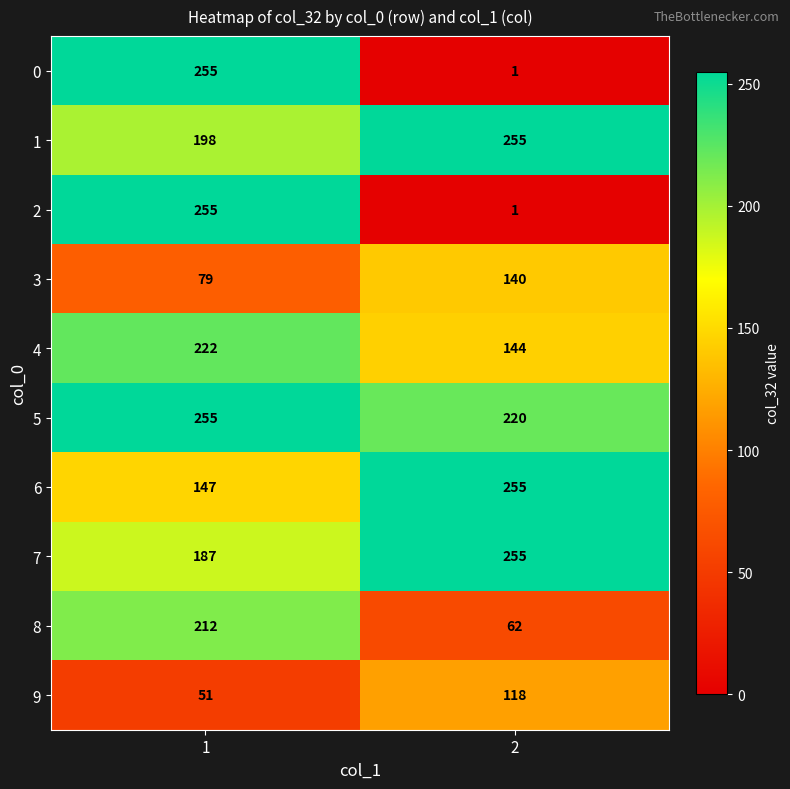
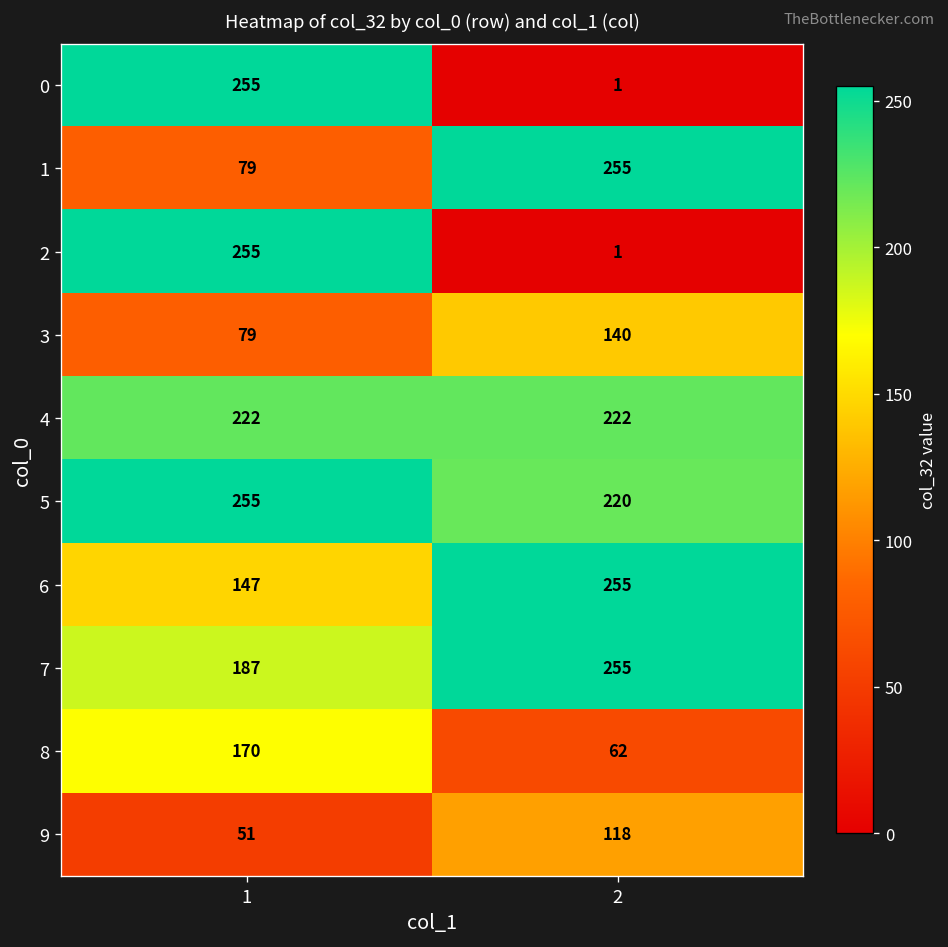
  {
    "0": {
      "1": 255,
      "2": 1
    },
    "1": {
-     "1": 198,
+     "1": 79,
      "2": 255
    },
    "2": {
      "1": 255,
      "2": 1
    },
    "3": {
      "1": 79,
      "2": 140
    },
    "4": {
      "1": 222,
-     "2": 144
+     "2": 222
    },
    "5": {
      "1": 255,
      "2": 220
    },
    "6": {
      "1": 147,
      "2": 255
    },
    "7": {
      "1": 187,
      "2": 255
    },
    "8": {
-     "1": 212,
+     "1": 170,
      "2": 62
    },
    "9": {
      "1": 51,
      "2": 118
    }
  }
